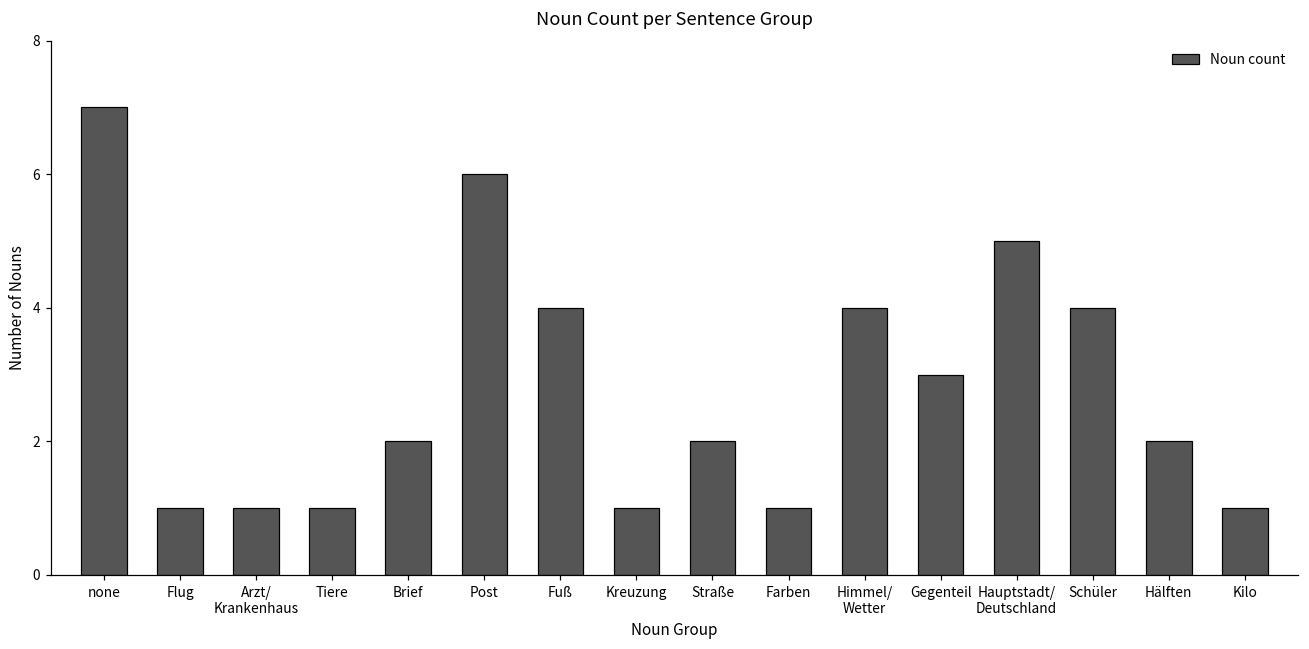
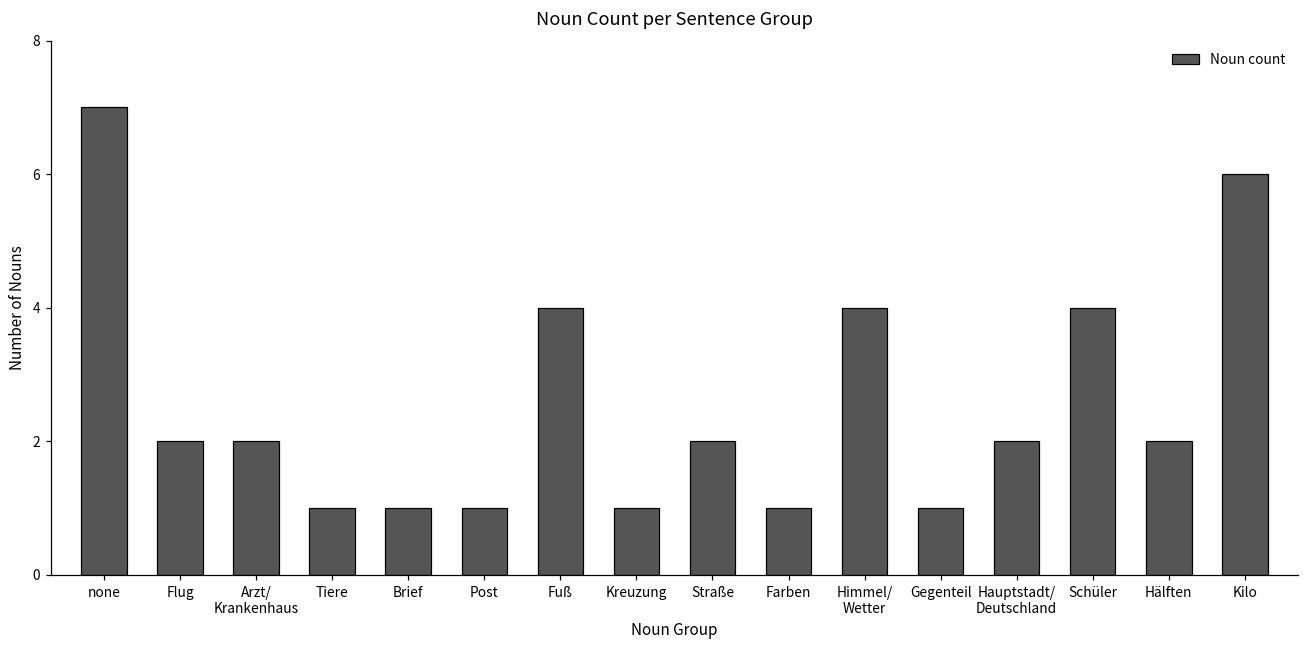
  {
    "none": 7,
-   "Flug": 1,
-   "Arzt/ Krankenhaus": 1,
+   "Flug": 2,
+   "Arzt/ Krankenhaus": 2,
    "Tiere": 1,
-   "Brief": 2,
-   "Post": 6,
+   "Brief": 1,
+   "Post": 1,
    "Fuß": 4,
    "Kreuzung": 1,
    "Straße": 2,
    "Farben": 1,
    "Himmel/ Wetter": 4,
-   "Gegenteil": 3,
-   "Hauptstadt/ Deutschland": 5,
+   "Gegenteil": 1,
+   "Hauptstadt/ Deutschland": 2,
    "Schüler": 4,
    "Hälften": 2,
-   "Kilo": 1
+   "Kilo": 6
  }
